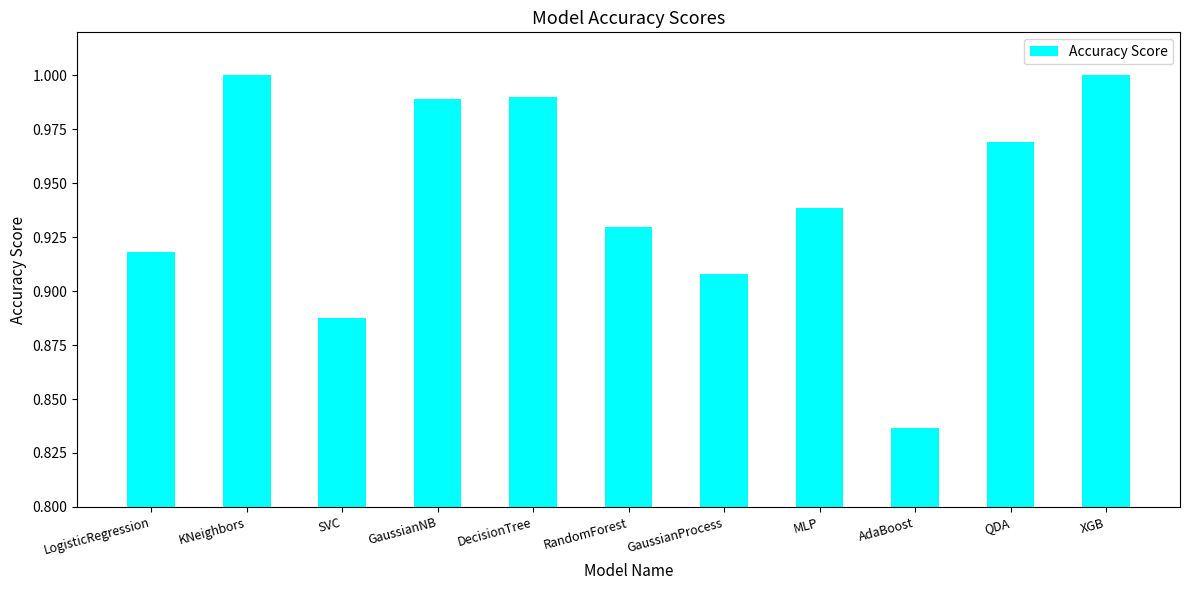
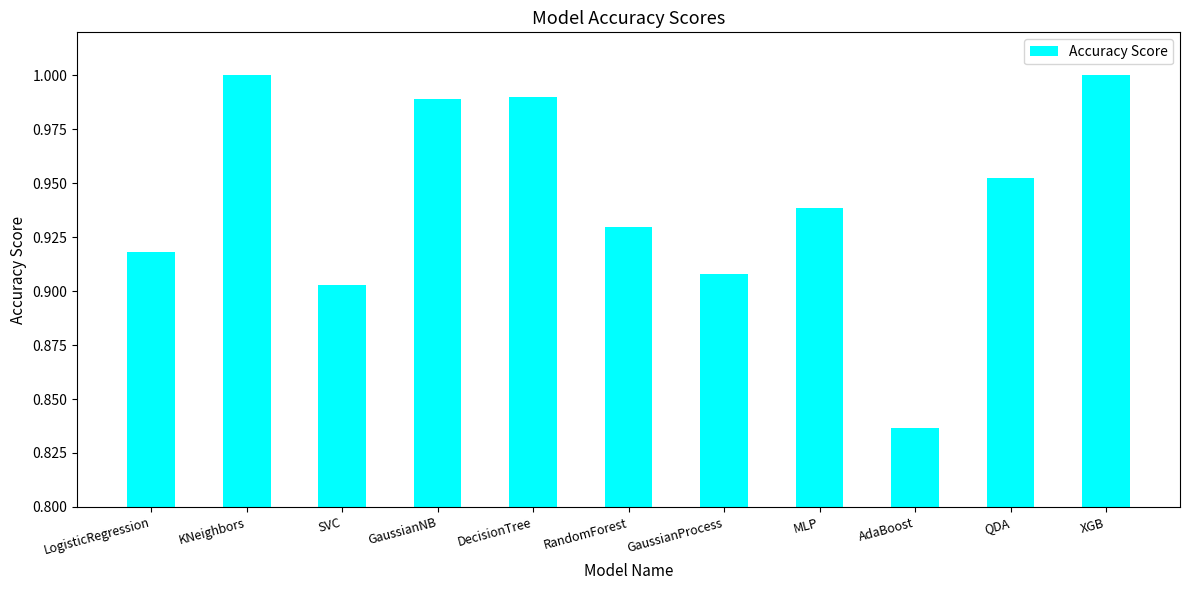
  {
    "LogisticRegression": 0.918,
    "KNeighbors": 1.000,
-   "SVC": 0.888,
+   "SVC": 0.903,
    "GaussianNB": 0.989,
    "DecisionTree": 0.990,
    "RandomForest": 0.930,
    "GaussianProcess": 0.908,
    "MLP": 0.939,
    "AdaBoost": 0.837,
-   "QDA": 0.969,
+   "QDA": 0.952,
    "XGB": 1.000
  }
